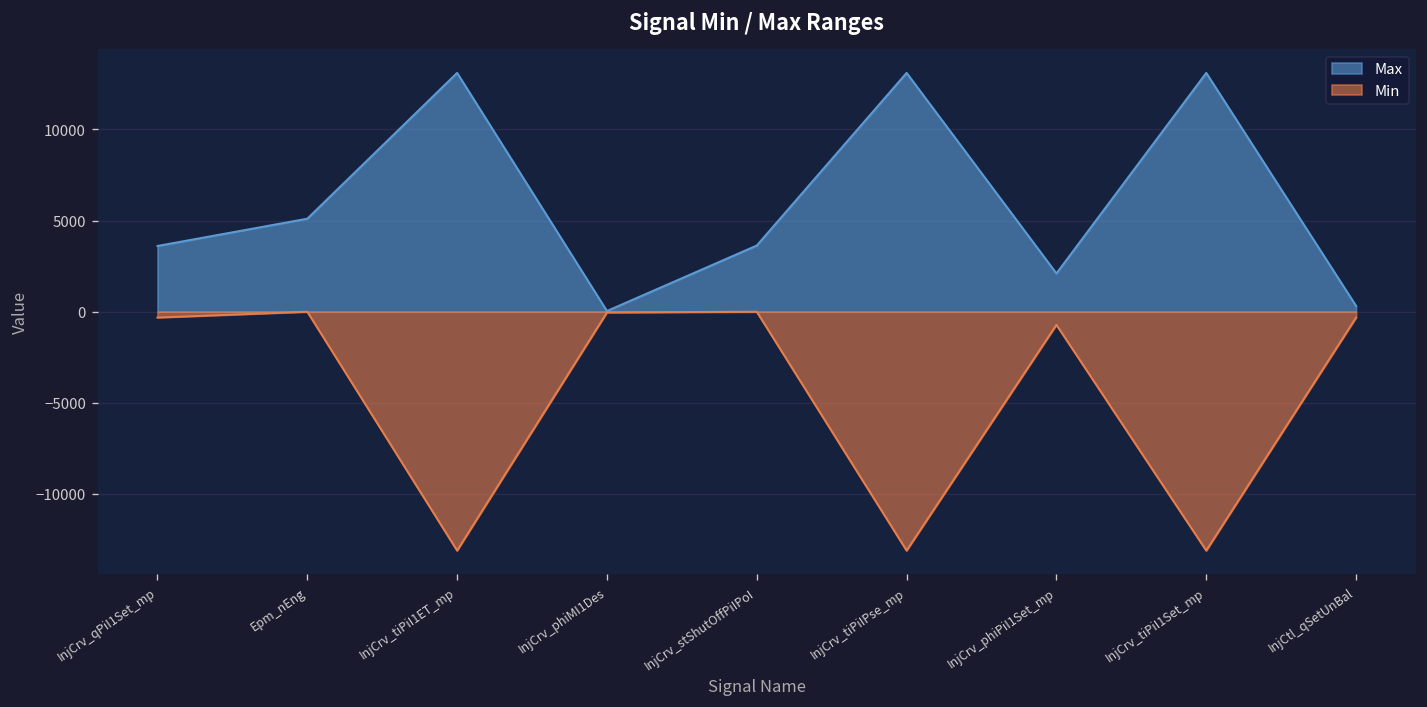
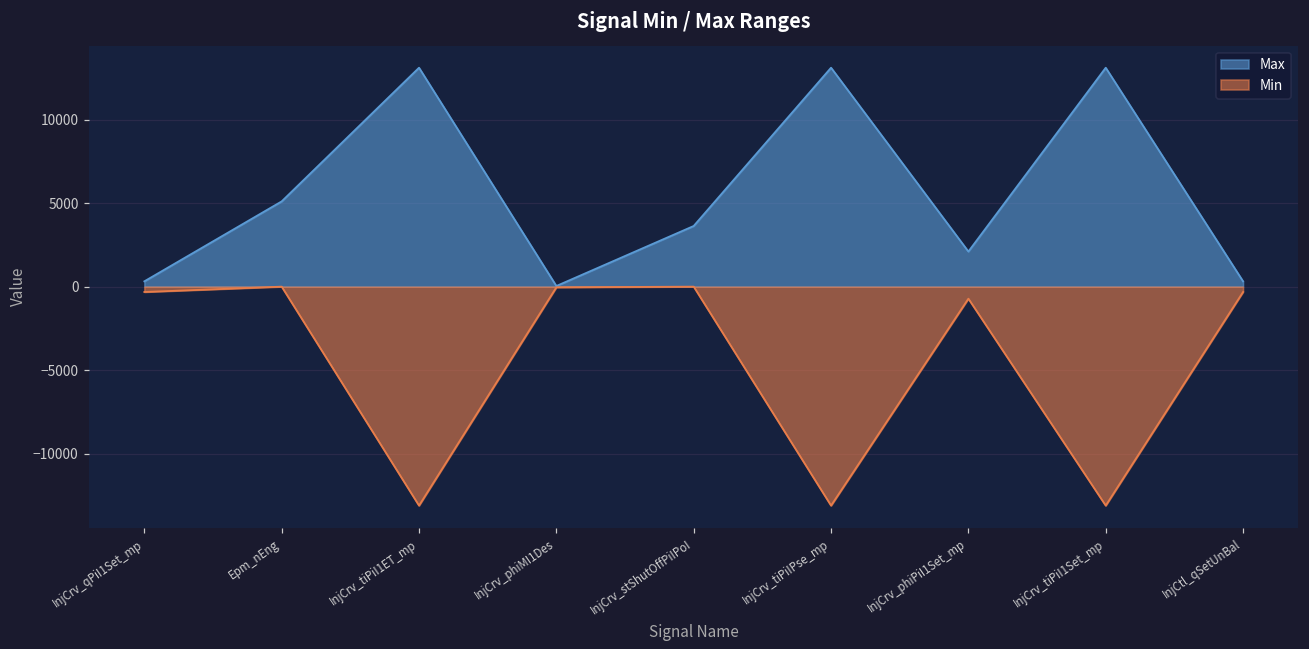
  {
    "Max": {
-     "InjCrv_qPiI1Set_mp": 3600,
+     "InjCrv_qPiI1Set_mp": 300,
      "Epm_nEng": 5100,
      "InjCrv_tiPiI1ET_mp": 13100,
      "InjCrv_stShutOffPiIPoI": 3600,
      "InjCrv_tiPiIPse_mp": 13100,
      "InjCrv_phiPiI1Set_mp": 2100,
      "InjCrv_tiPiI1Set_mp": 13100,
      "InjCtl_qSetUnBal": 300
    }
  }
